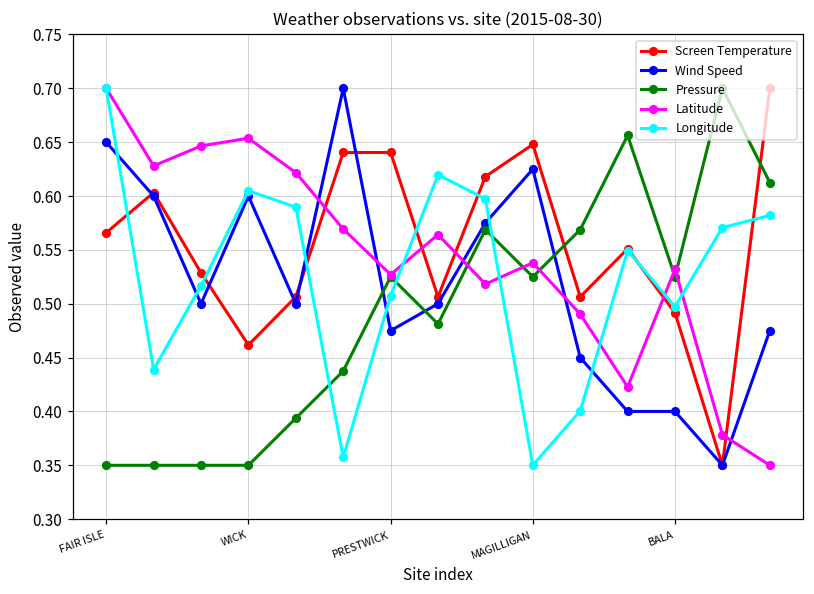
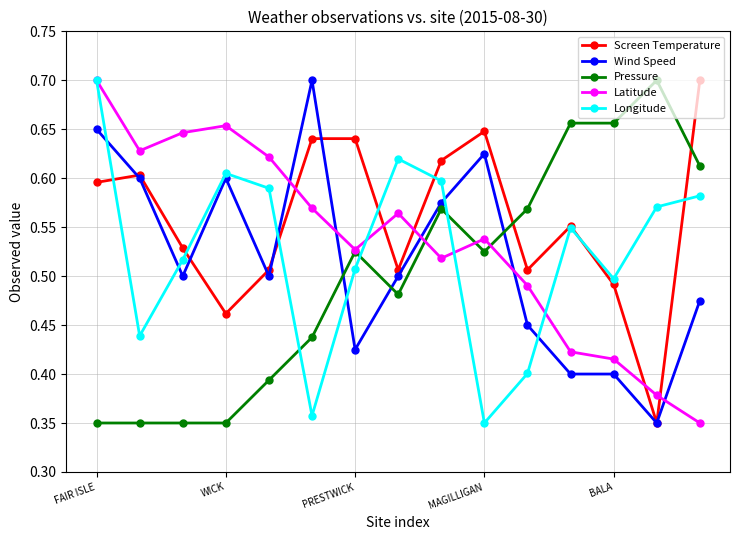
  {
    "Screen Temperature": {
-     "FAIR ISLE": 0.57,
+     "FAIR ISLE": 0.60,
      "WICK": 0.46,
      "PRESTWICK": 0.64,
      "MAGILLIGAN": 0.65,
      "BALA": 0.49
    },
    "Wind Speed": {
      "FAIR ISLE": 0.65,
      "WICK": 0.60,
-     "PRESTWICK": 0.48,
+     "PRESTWICK": 0.43,
      "MAGILLIGAN": 0.63,
      "BALA": 0.40
    },
    "Pressure": {
      "FAIR ISLE": 0.35,
      "WICK": 0.35,
      "MAGILLIGAN": 0.52,
-     "BALA": 0.52
+     "BALA": 0.66
    },
    "Latitude": {
      "WICK": 0.65,
      "MAGILLIGAN": 0.54,
-     "BALA": 0.53
+     "BALA": 0.42
    },
    "Longitude": {
      "WICK": 0.60,
      "PRESTWICK": 0.51,
      "MAGILLIGAN": 0.35,
      "BALA": 0.50
    }
  }
